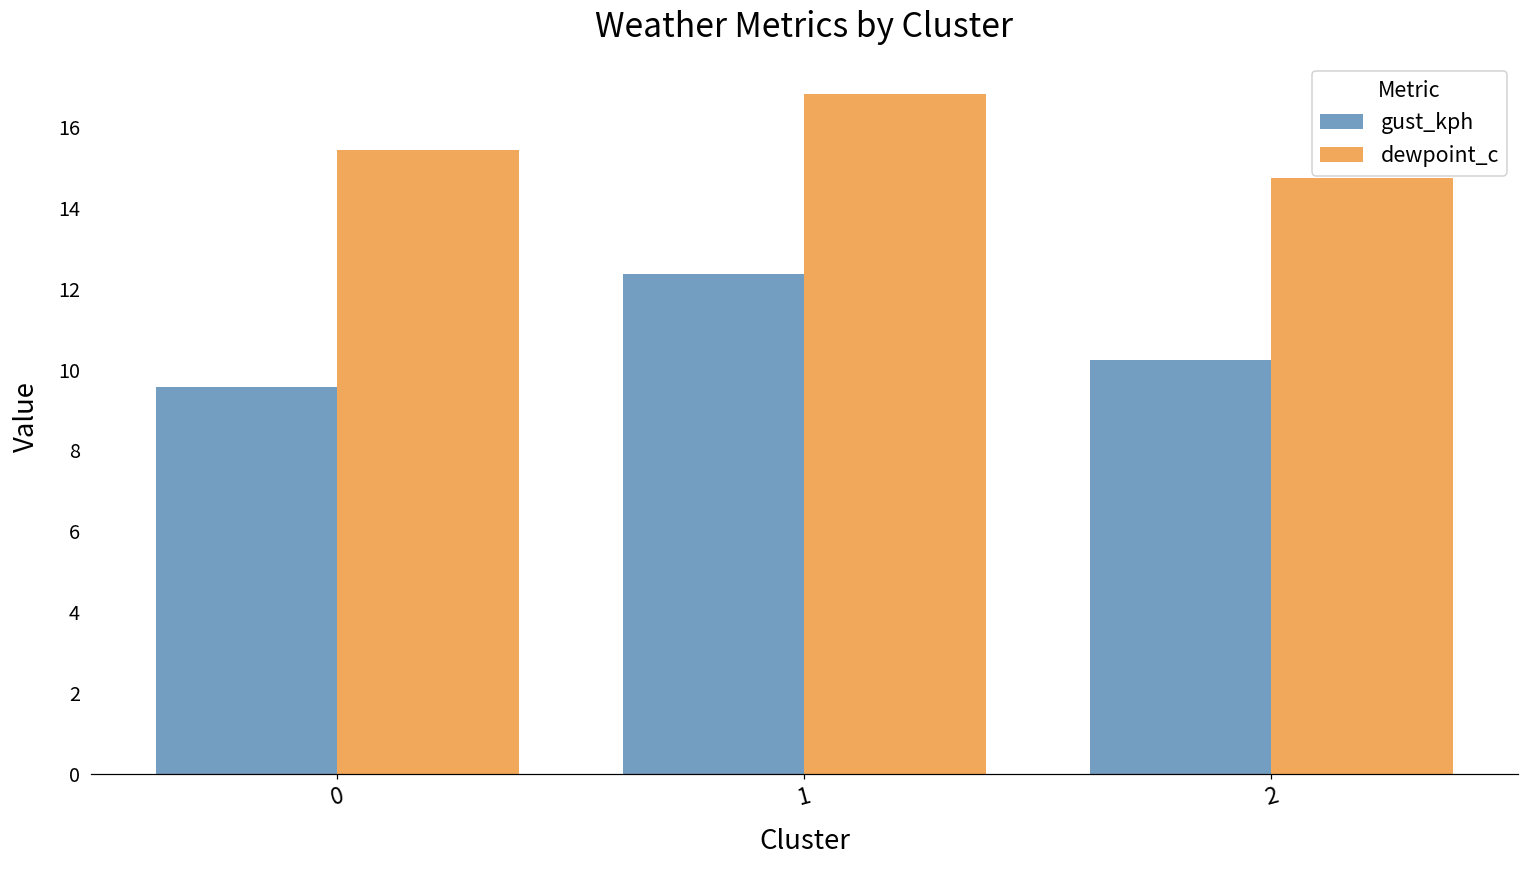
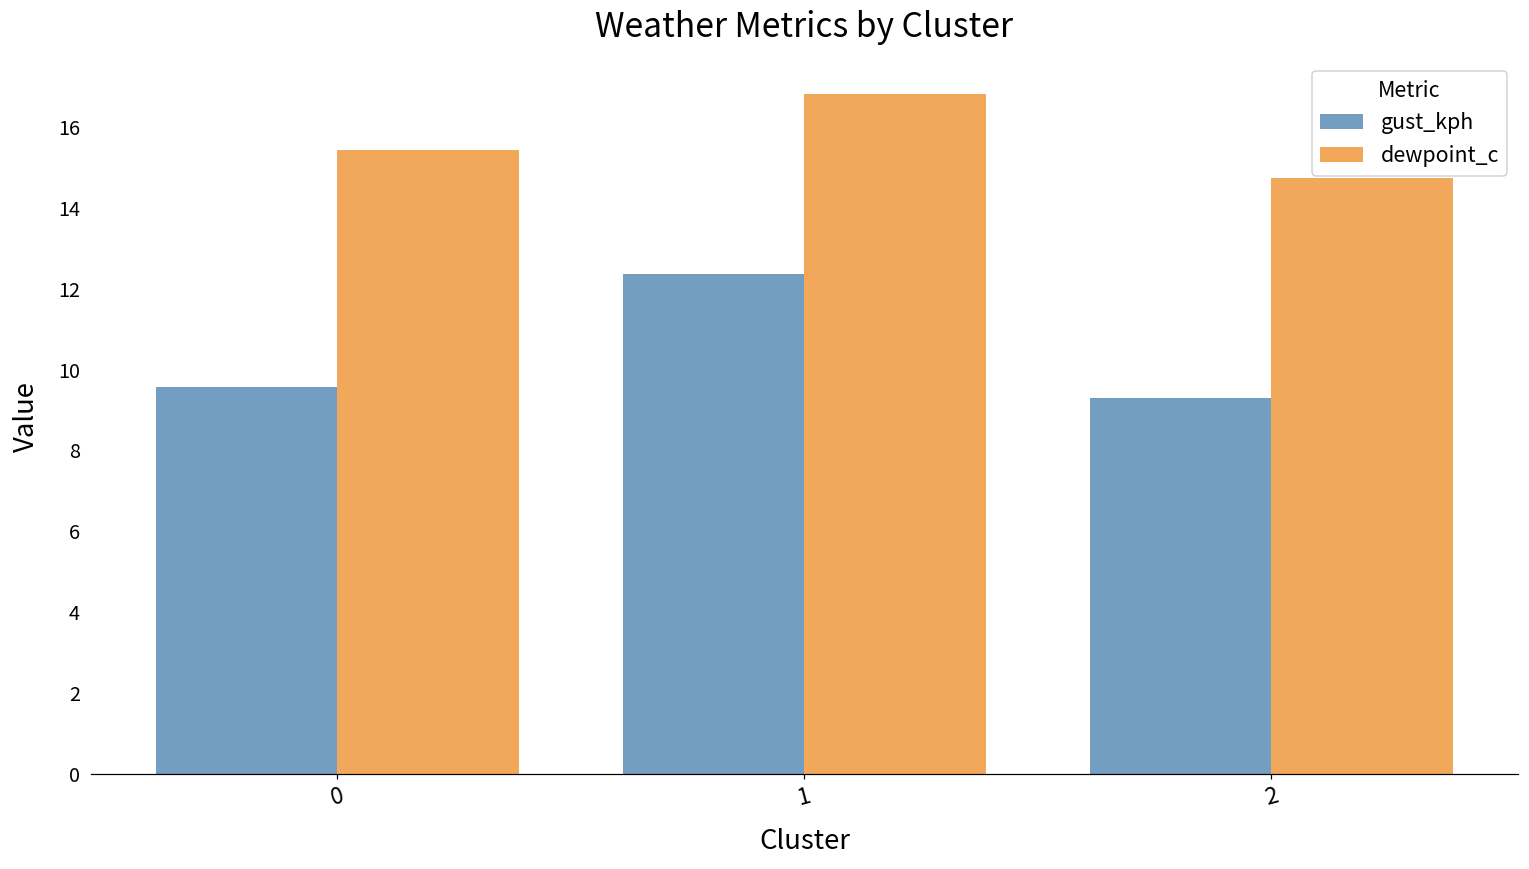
  {
    "gust_kph": {
      "0": 9.6,
      "1": 12.4,
-     "2": 10.2
+     "2": 9.3
    },
    "dewpoint_c": {
      "0": 15.4,
      "1": 16.8
    }
  }
